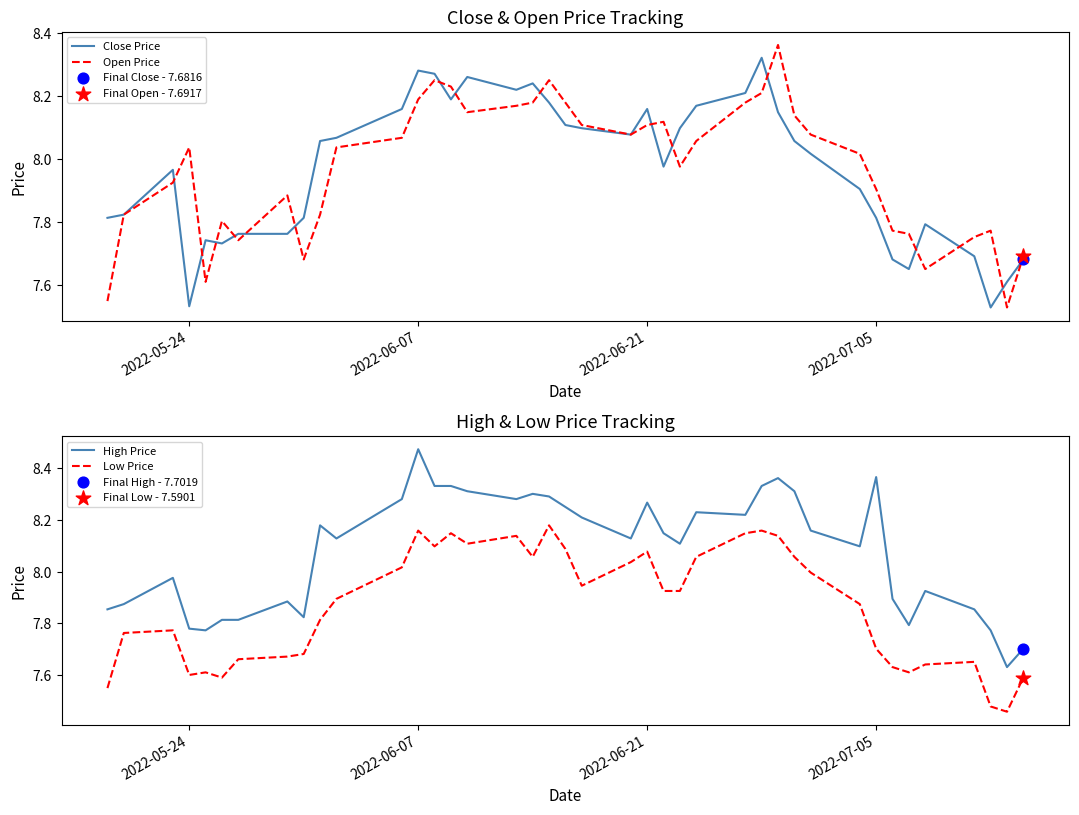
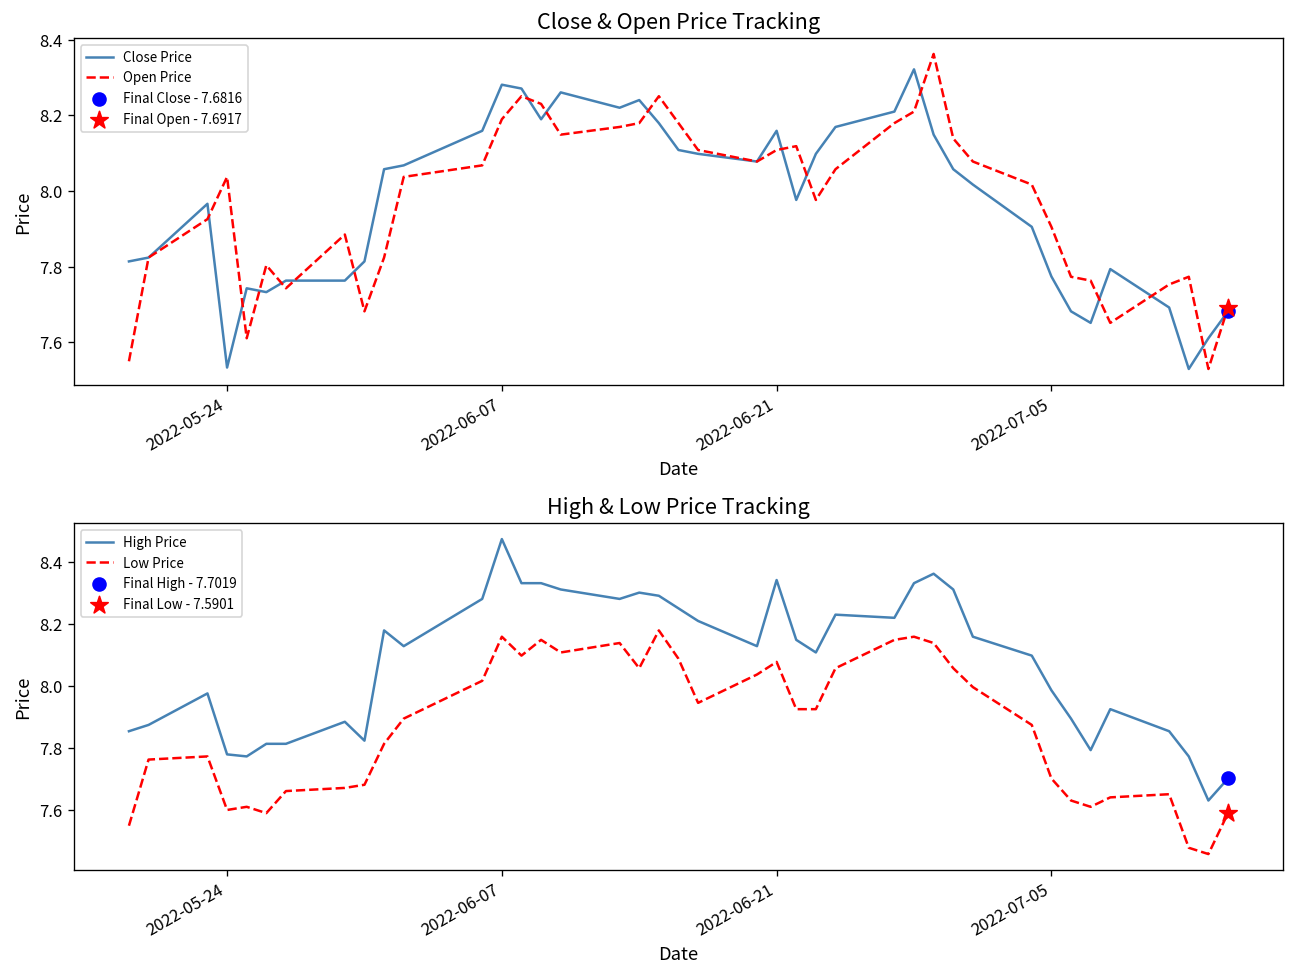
  {
    "Close & Open Price Tracking": {
      "Close Price": {
        "2022-05-24": 7.53,
        "2022-06-07": 8.28,
        "2022-06-21": 8.16,
-       "2022-07-05": 7.81
+       "2022-07-05": 7.77
      }
    },
    "High & Low Price Tracking": {
      "High Price": {
        "2022-05-24": 7.78,
        "2022-06-07": 8.47,
-       "2022-06-21": 8.27,
-       "2022-07-05": 8.37
+       "2022-06-21": 8.34,
+       "2022-07-05": 7.99
      }
    }
  }
